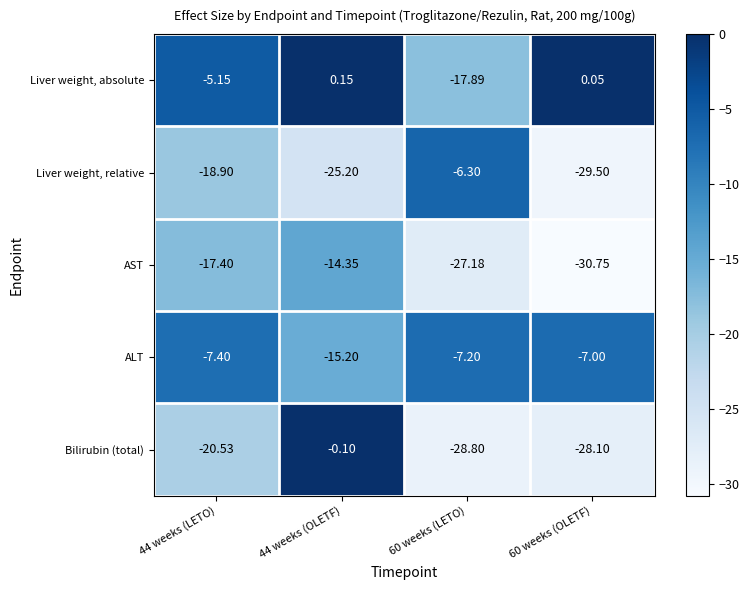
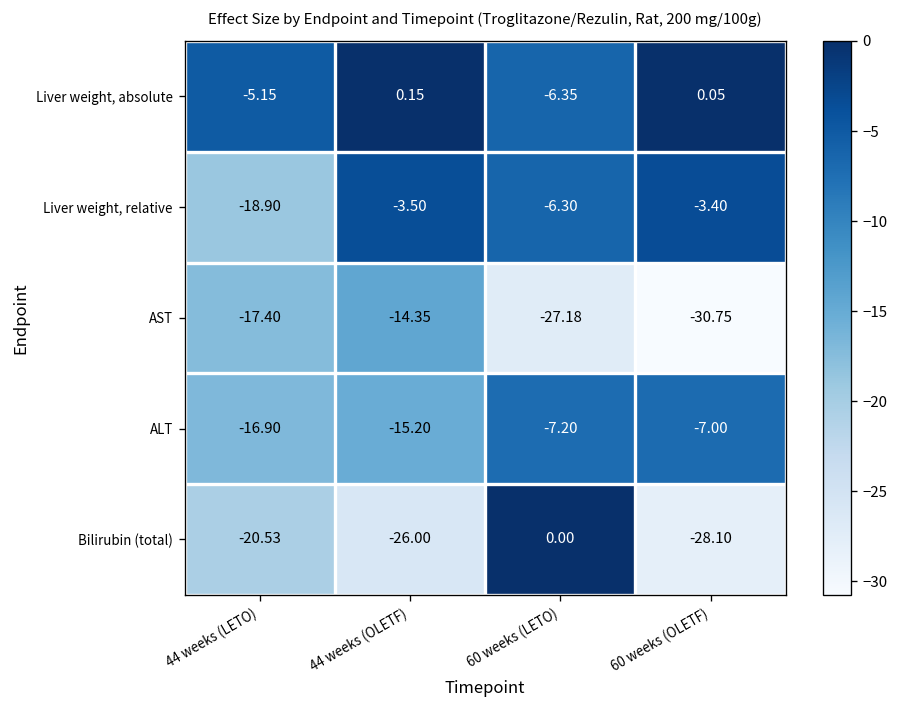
  {
    "Liver weight, absolute": {
      "44 weeks (LETO)": -5.15,
      "44 weeks (OLETF)": 0.15,
-     "60 weeks (LETO)": -17.89,
+     "60 weeks (LETO)": -6.35,
      "60 weeks (OLETF)": 0.05
    },
    "Liver weight, relative": {
      "44 weeks (LETO)": -18.90,
-     "44 weeks (OLETF)": -25.20,
+     "44 weeks (OLETF)": -3.50,
      "60 weeks (LETO)": -6.30,
-     "60 weeks (OLETF)": -29.50
+     "60 weeks (OLETF)": -3.40
    },
    "AST": {
      "44 weeks (LETO)": -17.40,
      "44 weeks (OLETF)": -14.35,
      "60 weeks (LETO)": -27.18,
      "60 weeks (OLETF)": -30.75
    },
    "ALT": {
-     "44 weeks (LETO)": -7.40,
+     "44 weeks (LETO)": -16.90,
      "44 weeks (OLETF)": -15.20,
      "60 weeks (LETO)": -7.20,
      "60 weeks (OLETF)": -7.00
    },
    "Bilirubin (total)": {
      "44 weeks (LETO)": -20.53,
-     "44 weeks (OLETF)": -0.10,
-     "60 weeks (LETO)": -28.80,
+     "44 weeks (OLETF)": -26.00,
+     "60 weeks (LETO)": 0.00,
      "60 weeks (OLETF)": -28.10
    }
  }
